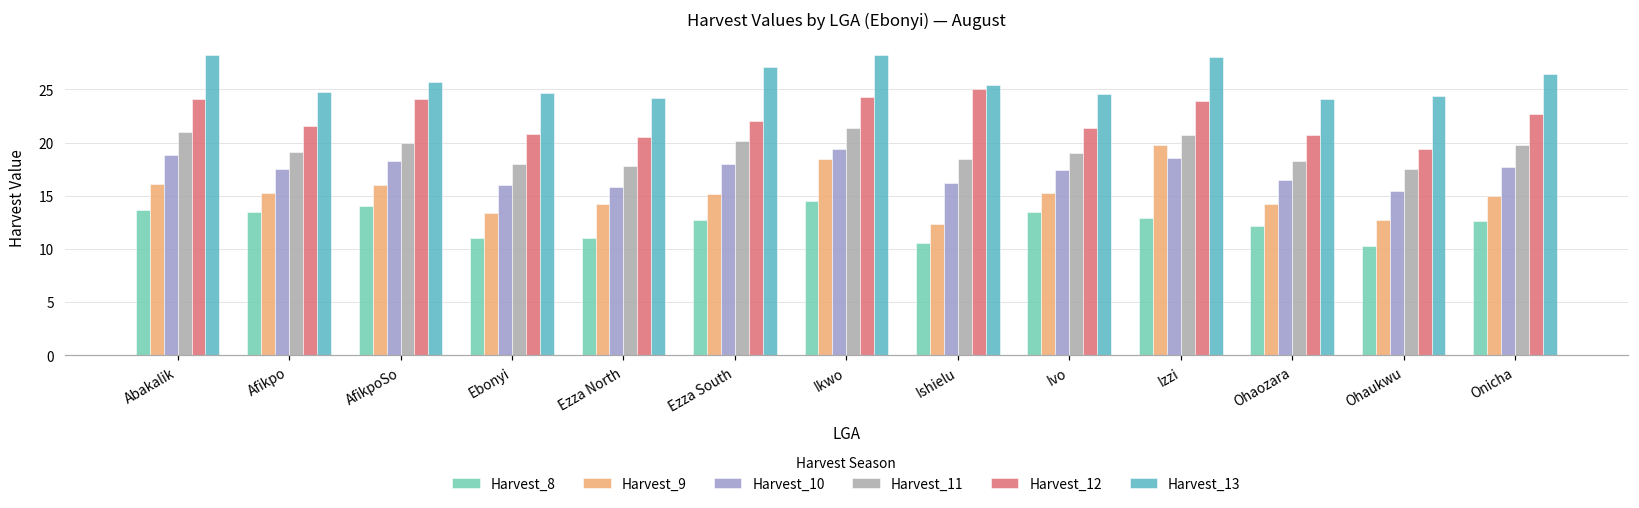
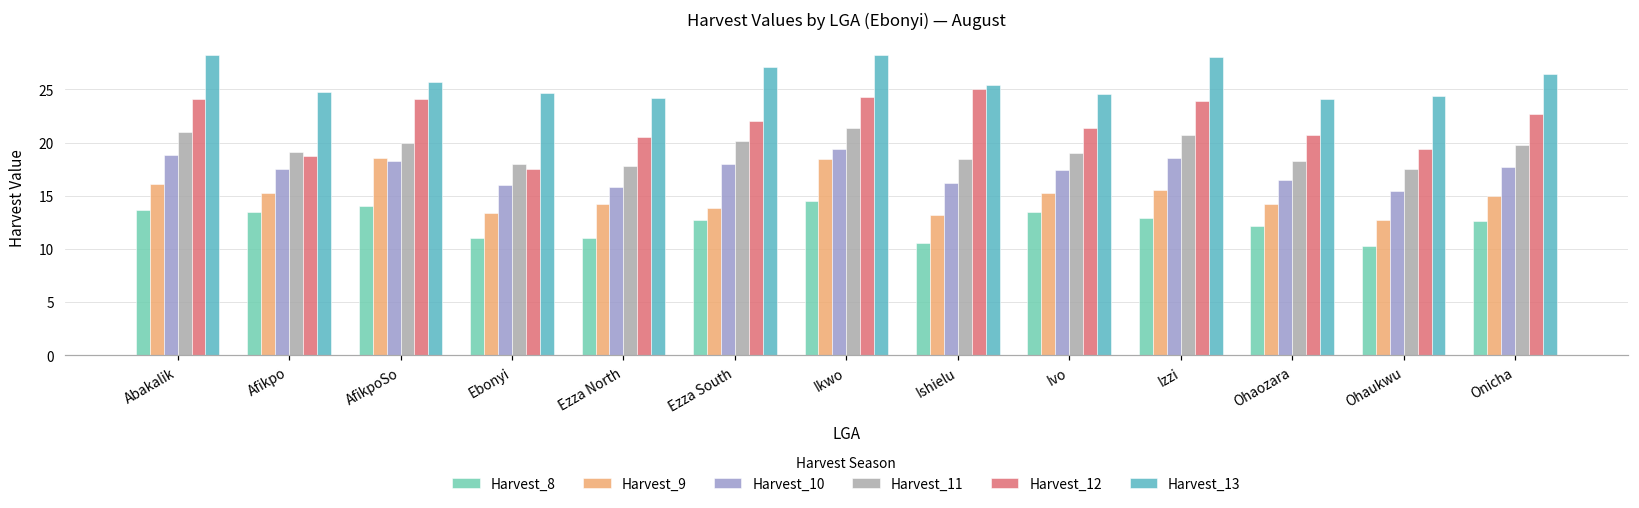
  {
    "Harvest_9": {
      "Abakalik": 16,
      "Afikpo": 15,
-     "AfikpoSo": 16,
+     "AfikpoSo": 19,
      "Ebonyi": 13,
      "Ezza North": 14,
-     "Ezza South": 15,
+     "Ezza South": 14,
      "Ikwo": 18,
-     "Ishielu": 12,
+     "Ishielu": 13,
      "Ivo": 15,
-     "Izzi": 20,
+     "Izzi": 16,
      "Ohaozara": 14,
      "Ohaukwu": 13,
      "Onicha": 15
    },
    "Harvest_12": {
      "Abakalik": 24,
-     "Afikpo": 22,
+     "Afikpo": 19,
      "AfikpoSo": 24,
-     "Ebonyi": 21,
+     "Ebonyi": 18,
      "Ezza North": 21,
      "Ezza South": 22,
      "Ikwo": 24,
      "Ishielu": 25,
      "Ivo": 21,
      "Izzi": 24,
      "Ohaozara": 21,
      "Ohaukwu": 19,
      "Onicha": 23
    }
  }
